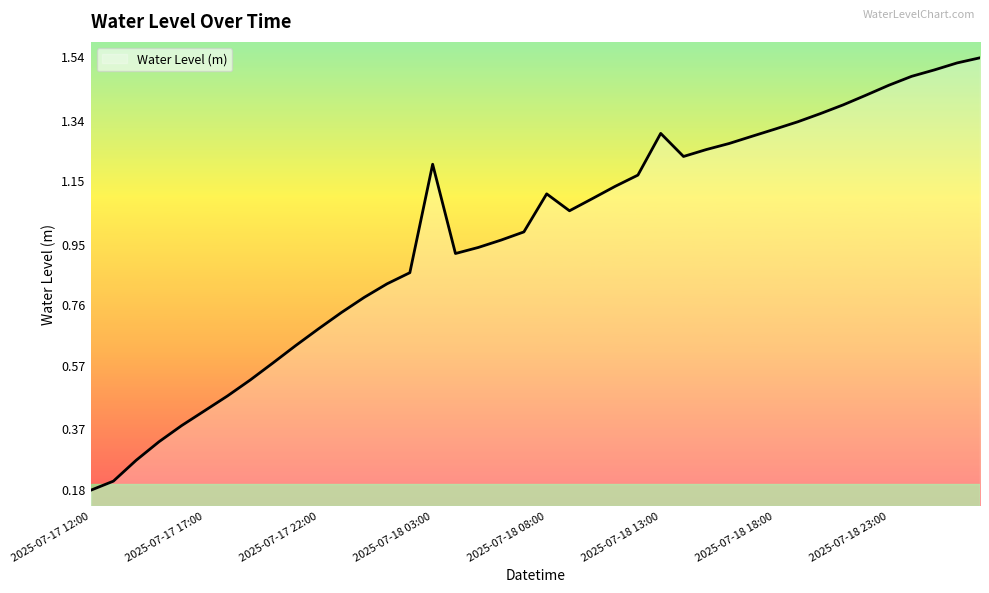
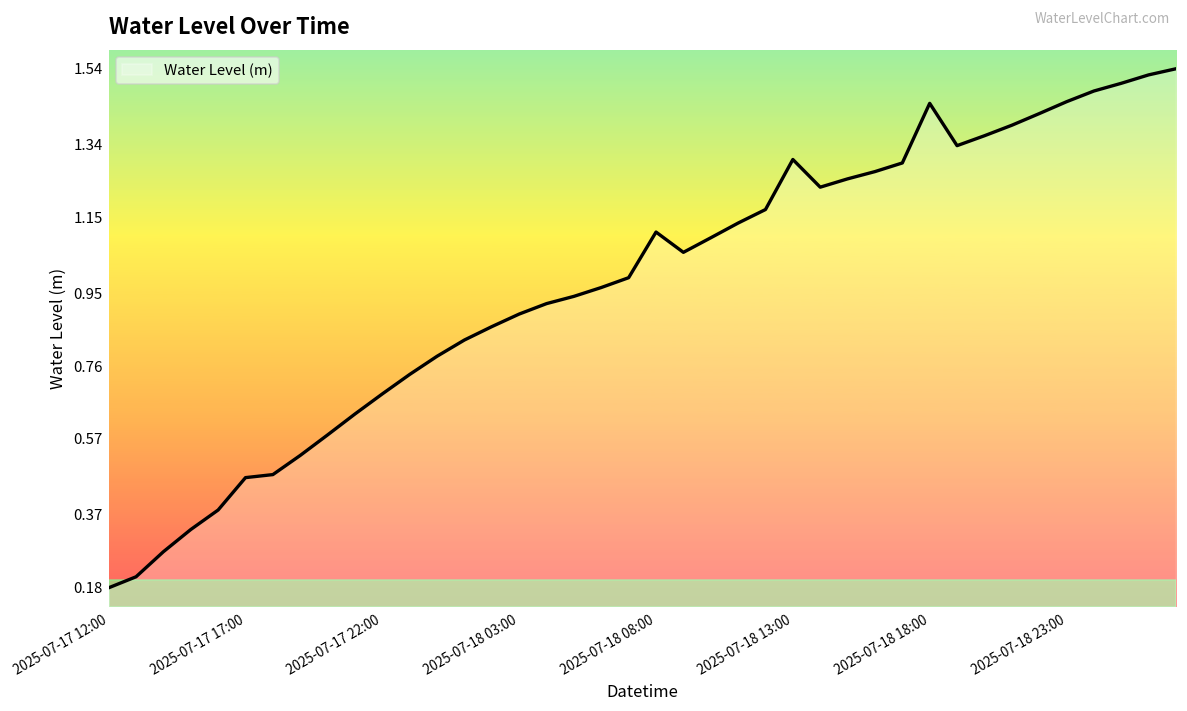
  {
-   "2025-07-17 17:00": 0.43,
+   "2025-07-17 17:00": 0.47,
    "2025-07-17 22:00": 0.69,
-   "2025-07-18 03:00": 1.20,
+   "2025-07-18 03:00": 0.89,
    "2025-07-18 08:00": 1.11,
    "2025-07-18 13:00": 1.30,
-   "2025-07-18 18:00": 1.31,
+   "2025-07-18 18:00": 1.45,
    "2025-07-18 23:00": 1.45
  }
